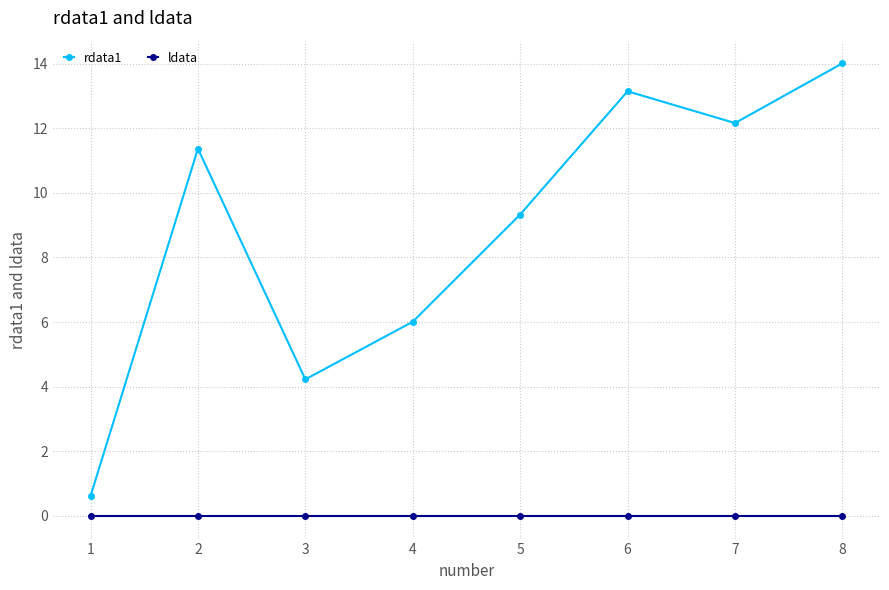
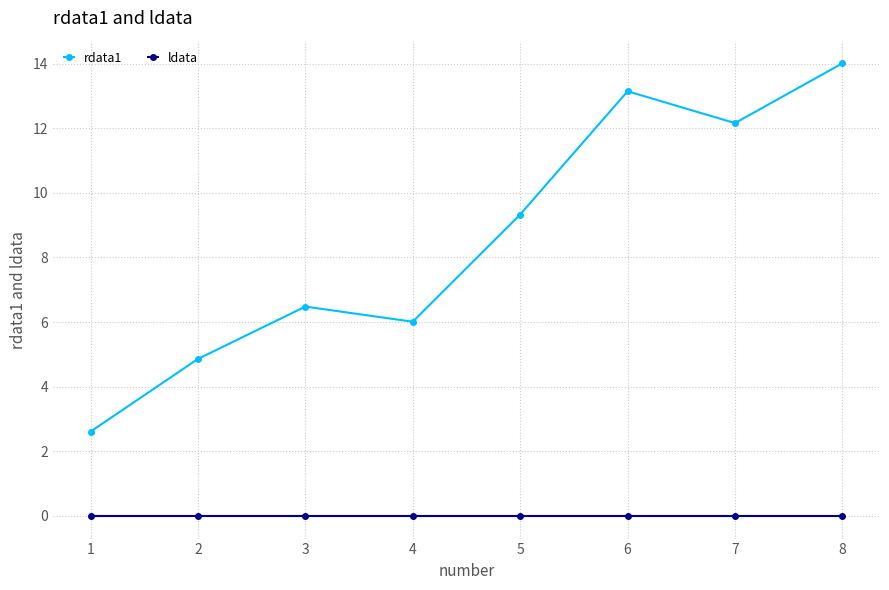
  {
    "rdata1": {
-     "1": 0.6,
-     "2": 11.4,
-     "3": 4.2,
+     "1": 2.6,
+     "2": 4.9,
+     "3": 6.5,
      "4": 6.0,
      "5": 9.3,
      "6": 13.1,
      "7": 12.2,
      "8": 14.0
    },
    "ldata": {
      "1": 0.0,
      "2": 0.0,
      "3": 0.0,
      "4": 0.0,
      "5": 0.0,
      "6": 0.0,
      "7": 0.0,
      "8": 0.0
    }
  }
